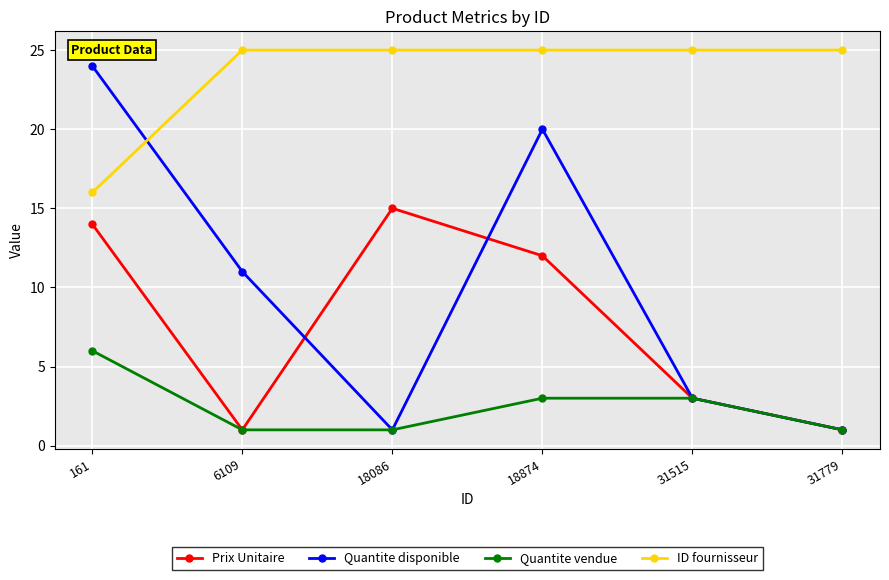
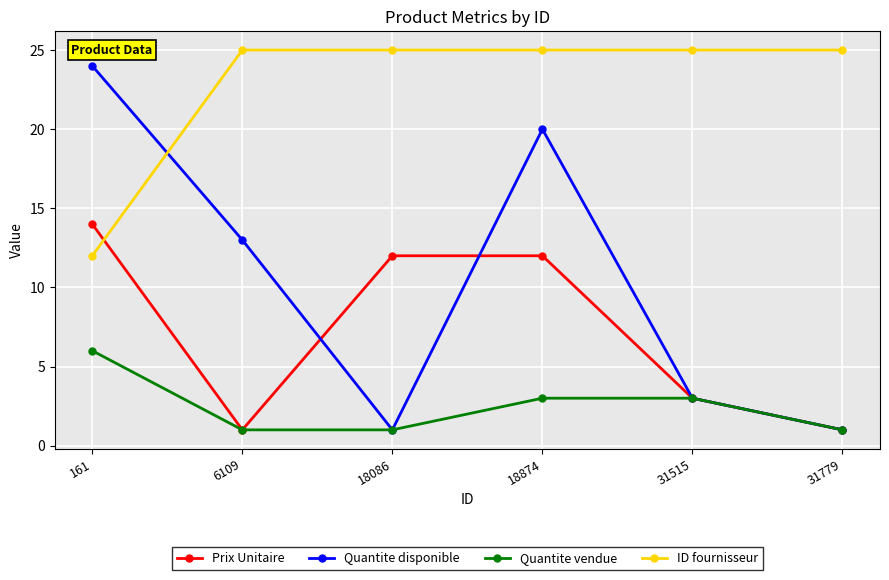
  {
    "Prix Unitaire": {
      "161": 14,
-     "18086": 15,
+     "18086": 12,
      "18874": 12
    },
    "Quantite disponible": {
      "161": 24,
-     "6109": 11,
+     "6109": 13,
      "18874": 20
    },
    "Quantite vendue": {
      "161": 6,
      "18874": 3
    },
    "ID fournisseur": {
-     "161": 16,
+     "161": 12,
      "6109": 25,
      "18086": 25,
      "18874": 25,
      "31515": 25,
      "31779": 25
    }
  }
